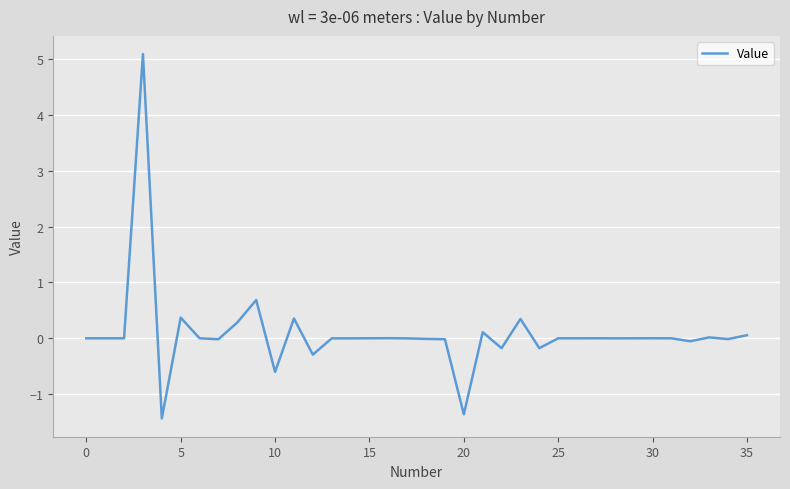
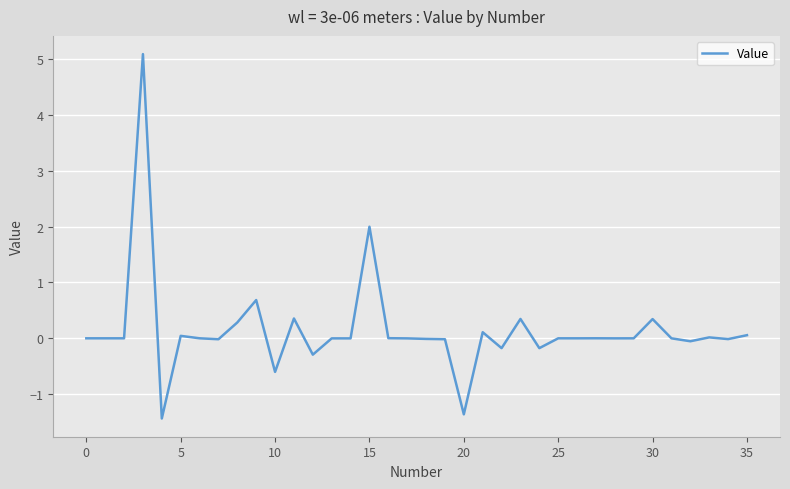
  {
    "0": 0.0,
-   "5": 0.4,
+   "5": 0.0,
    "10": -0.6,
-   "15": 0.0,
+   "15": 2.0,
    "20": -1.4,
    "25": 0.0,
-   "30": 0.0,
+   "30": 0.3,
    "35": 0.1
  }
